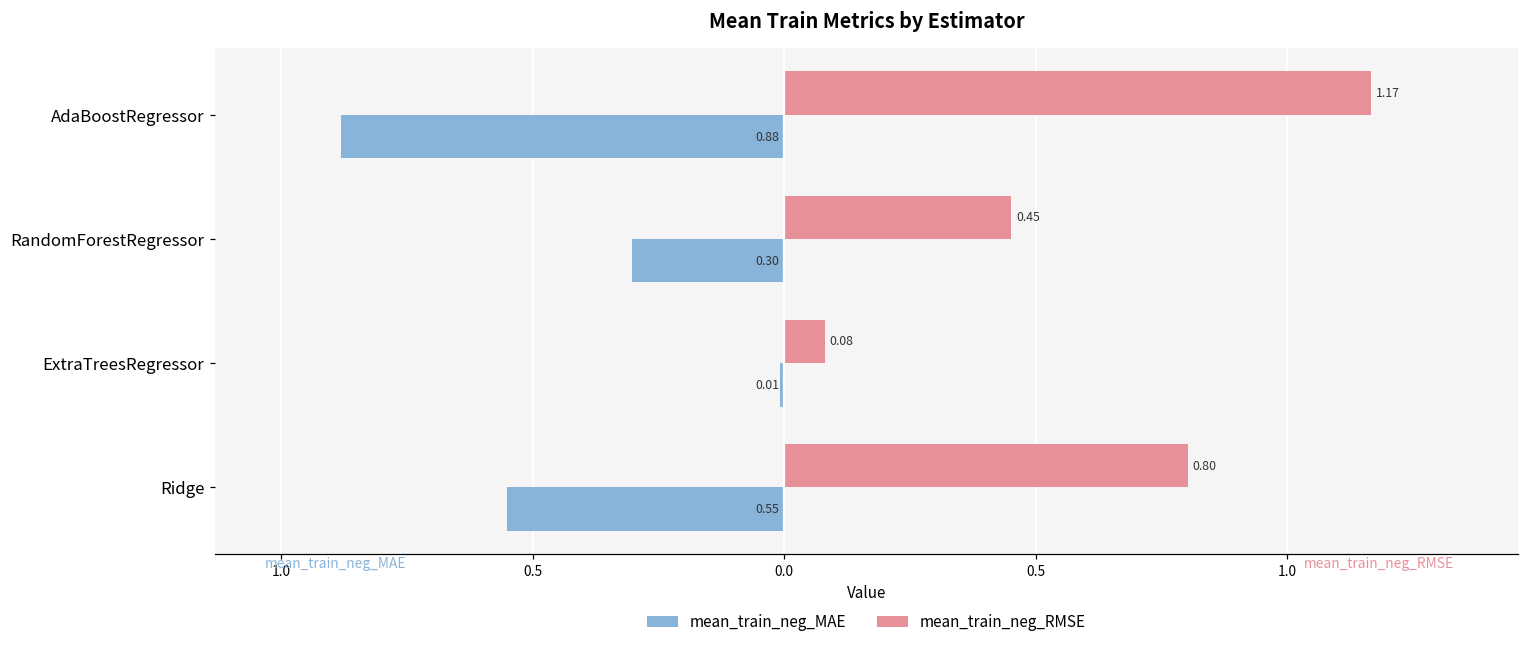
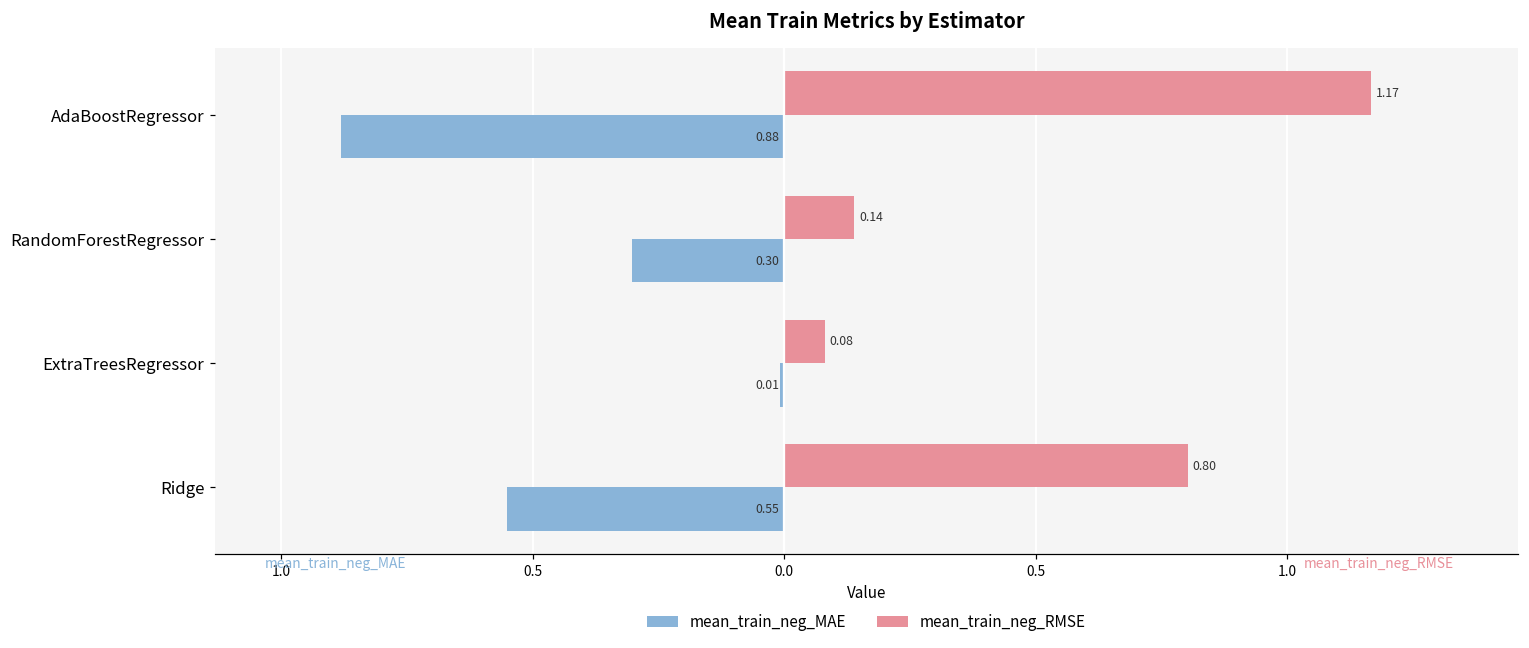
  {
    "mean_train_neg_RMSE": {
      "AdaBoostRegressor": 1.17,
-     "RandomForestRegressor": 0.45,
+     "RandomForestRegressor": 0.14,
      "ExtraTreesRegressor": 0.08,
      "Ridge": 0.80
    }
  }
